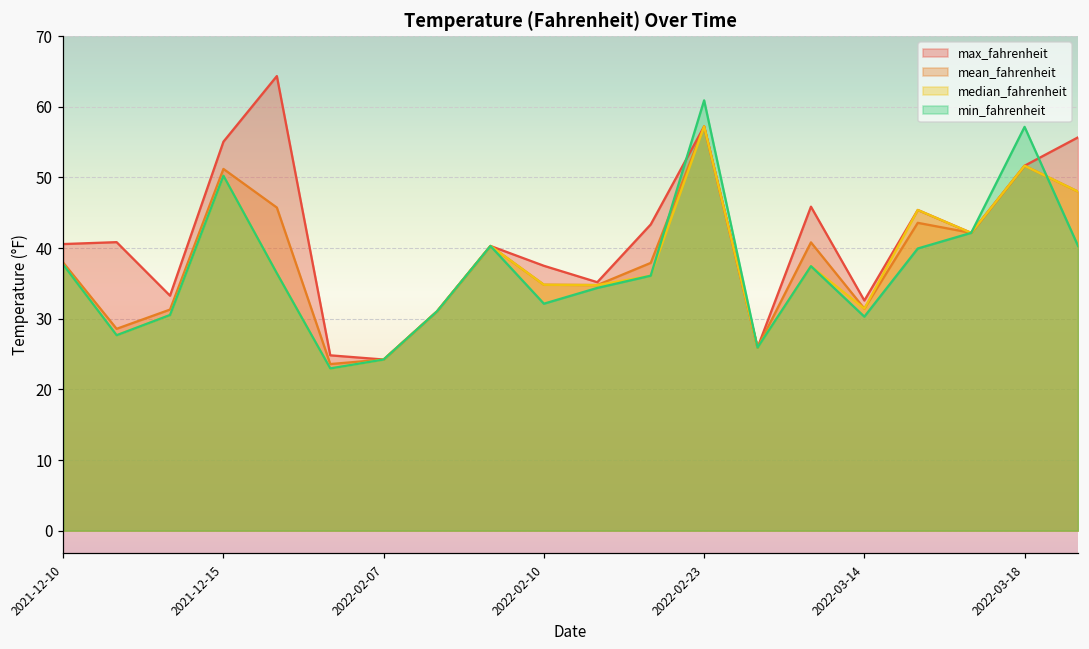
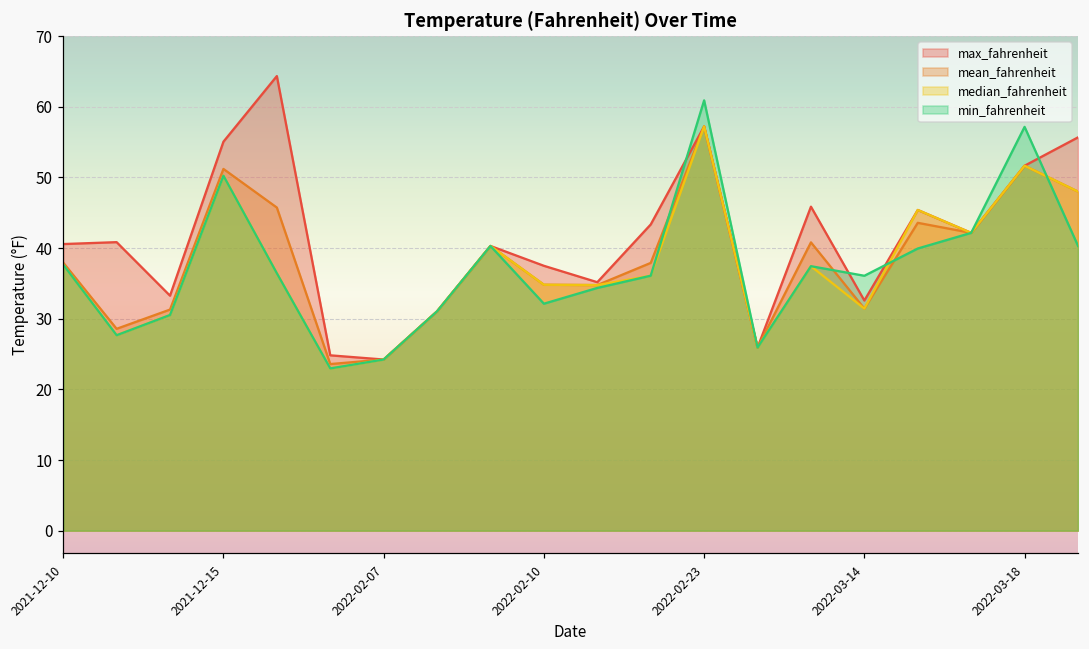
  {
    "min_fahrenheit": {
      "2022-02-10": 32,
      "2022-02-23": 61,
-     "2022-03-14": 30,
+     "2022-03-14": 36,
      "2022-03-18": 57
    }
  }
